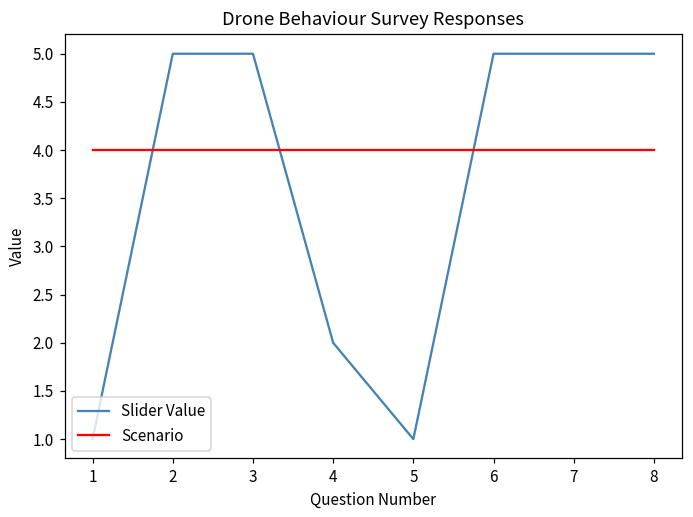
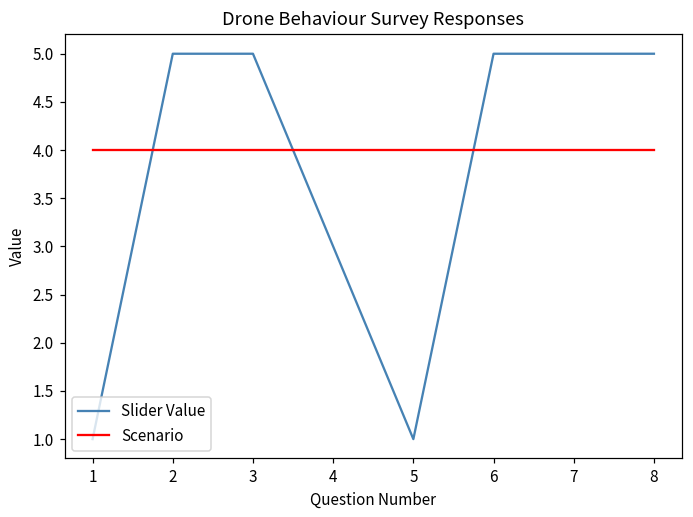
  {
    "Slider Value": {
      "2": 5,
      "3": 5,
-     "4": 2,
+     "4": 3,
      "5": 1,
      "6": 5,
      "7": 5,
      "8": 5
    },
    "Scenario": {
      "1": 4,
      "2": 4,
      "3": 4,
      "4": 4,
      "5": 4,
      "6": 4,
      "7": 4,
      "8": 4
    }
  }
